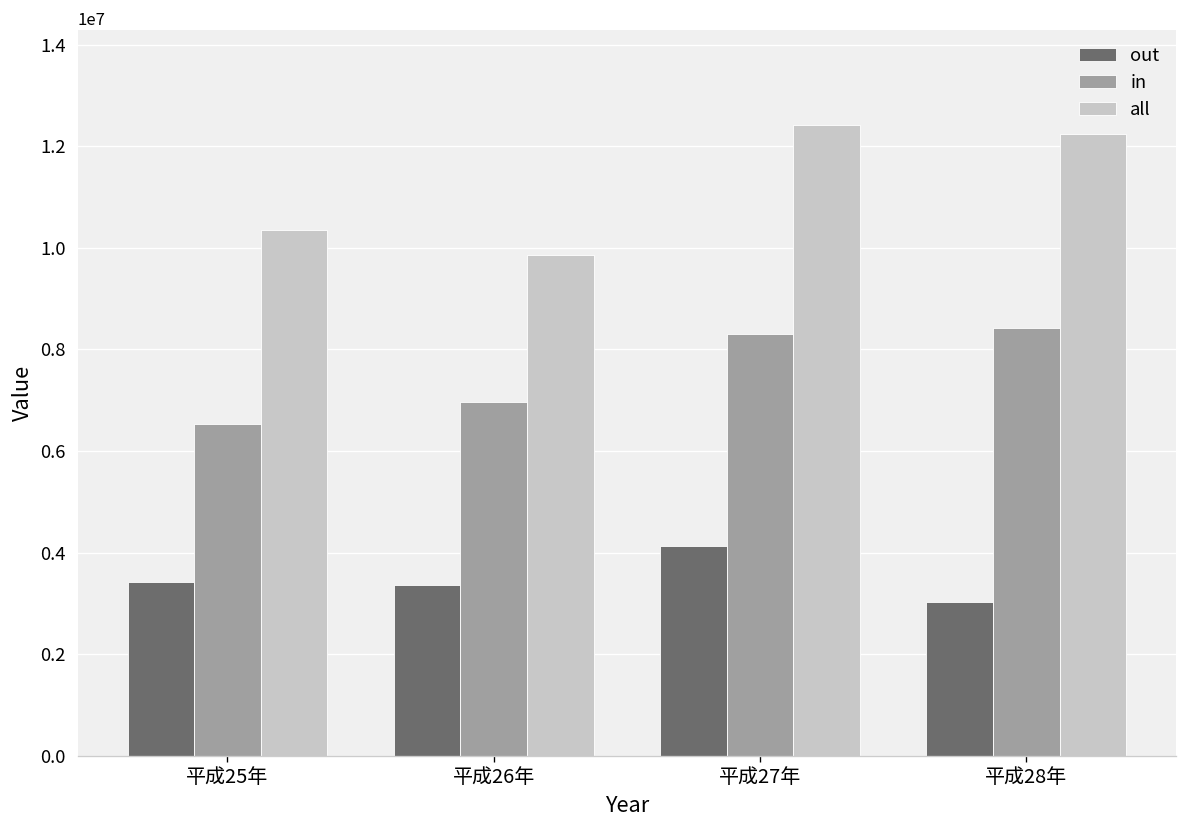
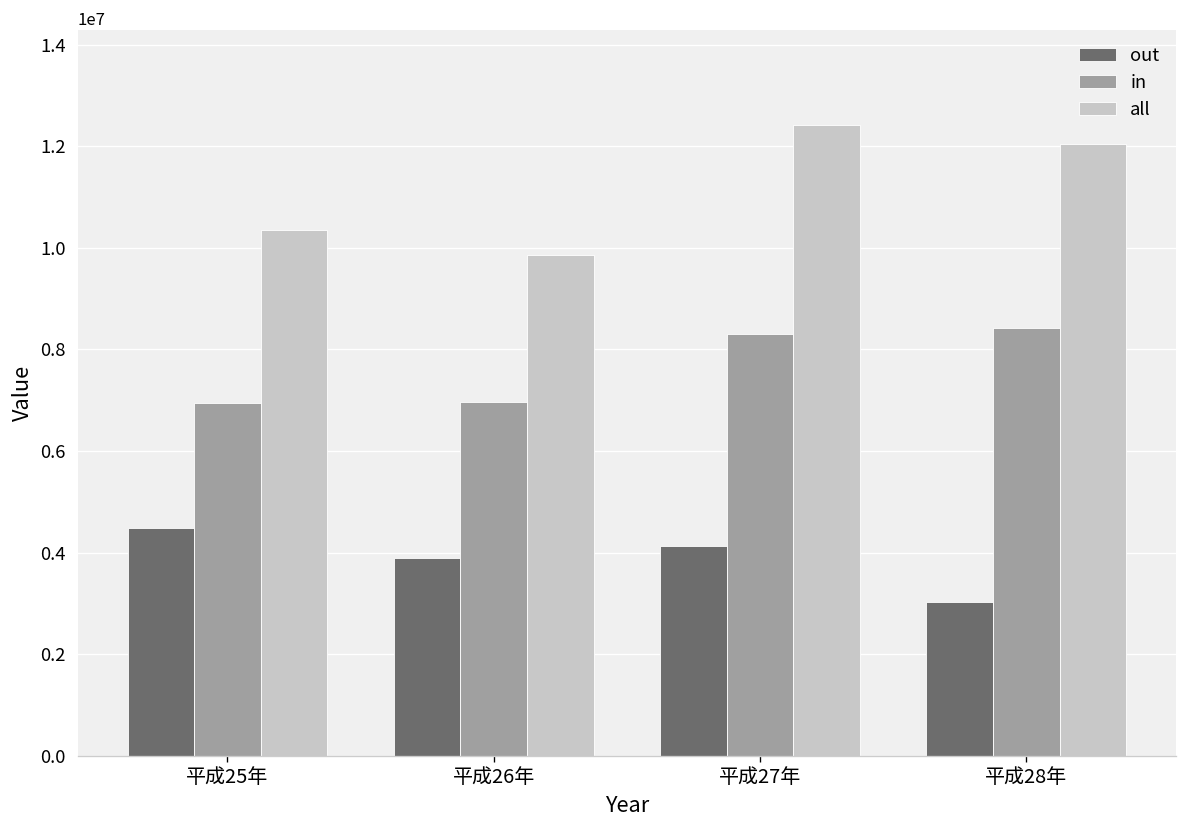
  {
    "out": {
-     "平成25年": 3400000,
-     "平成26年": 3400000,
+     "平成25年": 4500000,
+     "平成26年": 3900000,
      "平成27年": 4100000,
      "平成28年": 3000000
    },
    "in": {
-     "平成25年": 6500000,
+     "平成25年": 6900000,
      "平成26年": 7000000,
      "平成27年": 8300000,
      "平成28年": 8400000
    },
    "all": {
      "平成25年": 10400000,
      "平成26年": 9900000,
      "平成27年": 12400000,
-     "平成28年": 12200000
+     "平成28年": 12100000
    }
  }
